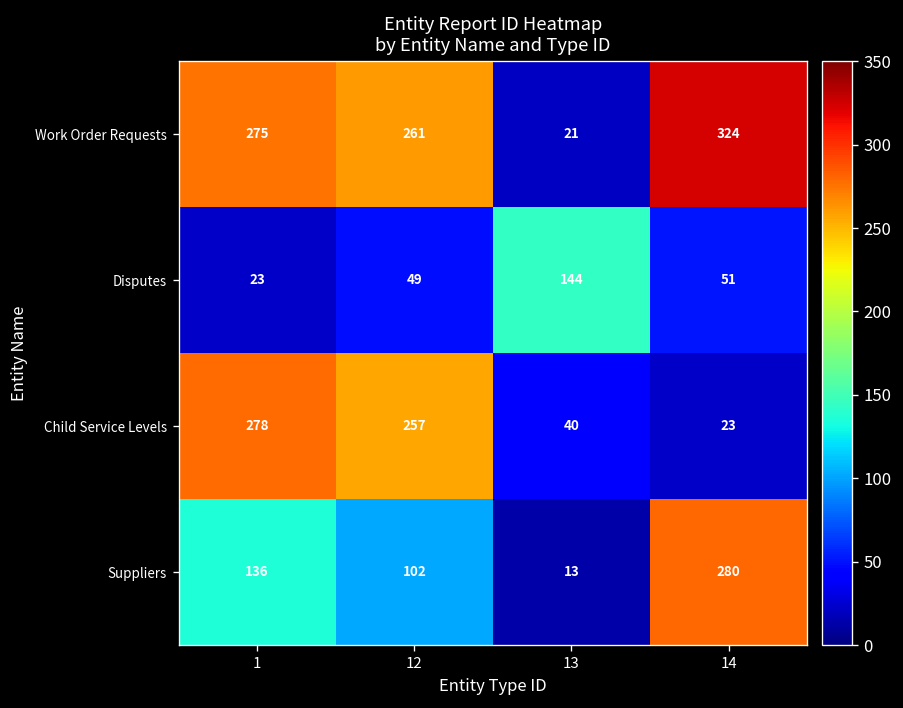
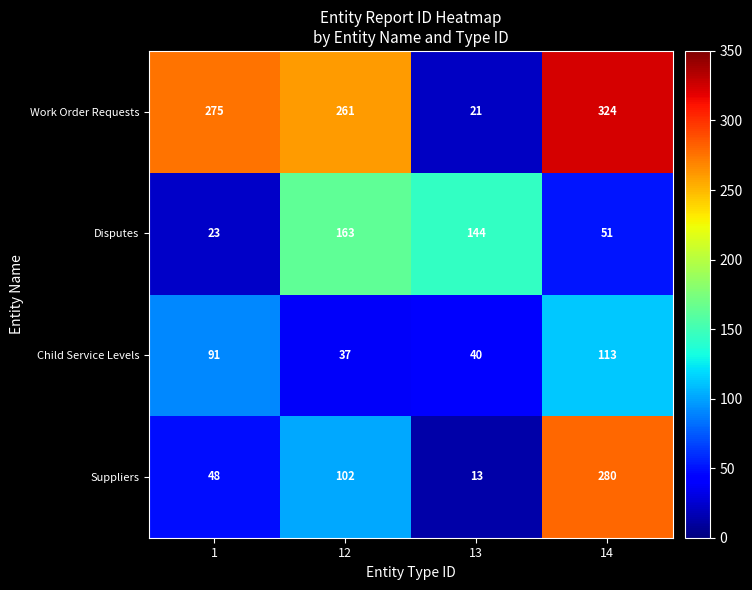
  {
    "Work Order Requests": {
      "1": 275,
      "12": 261,
      "13": 21,
      "14": 324
    },
    "Disputes": {
      "1": 23,
-     "12": 49,
+     "12": 163,
      "13": 144,
      "14": 51
    },
    "Child Service Levels": {
-     "1": 278,
-     "12": 257,
+     "1": 91,
+     "12": 37,
      "13": 40,
-     "14": 23
+     "14": 113
    },
    "Suppliers": {
-     "1": 136,
+     "1": 48,
      "12": 102,
      "13": 13,
      "14": 280
    }
  }
